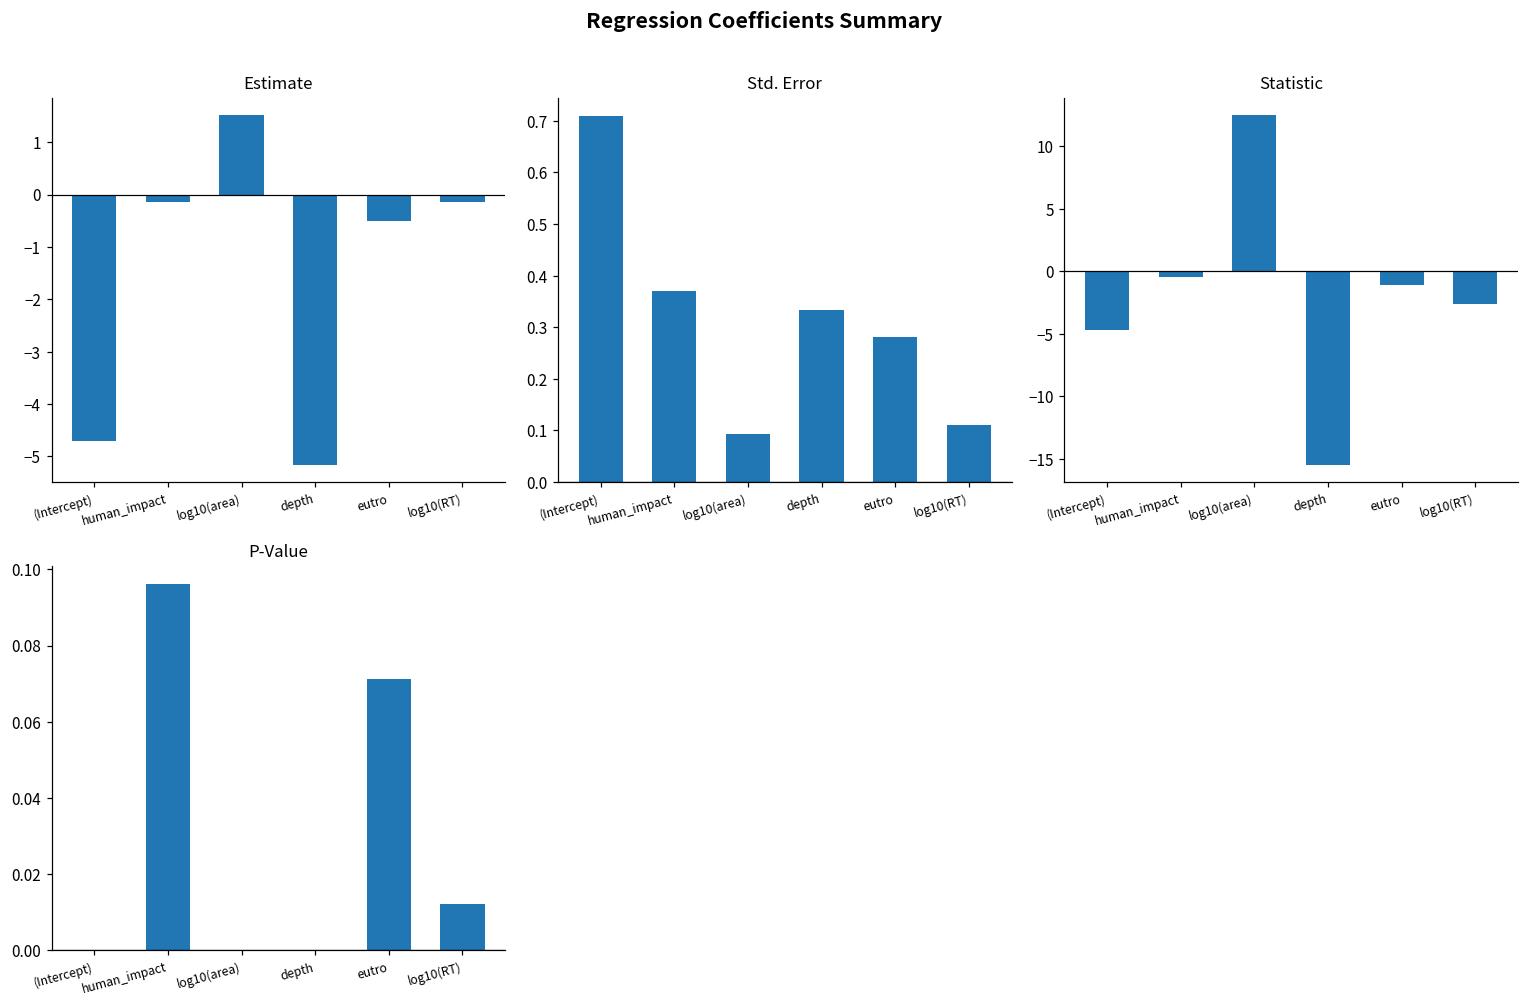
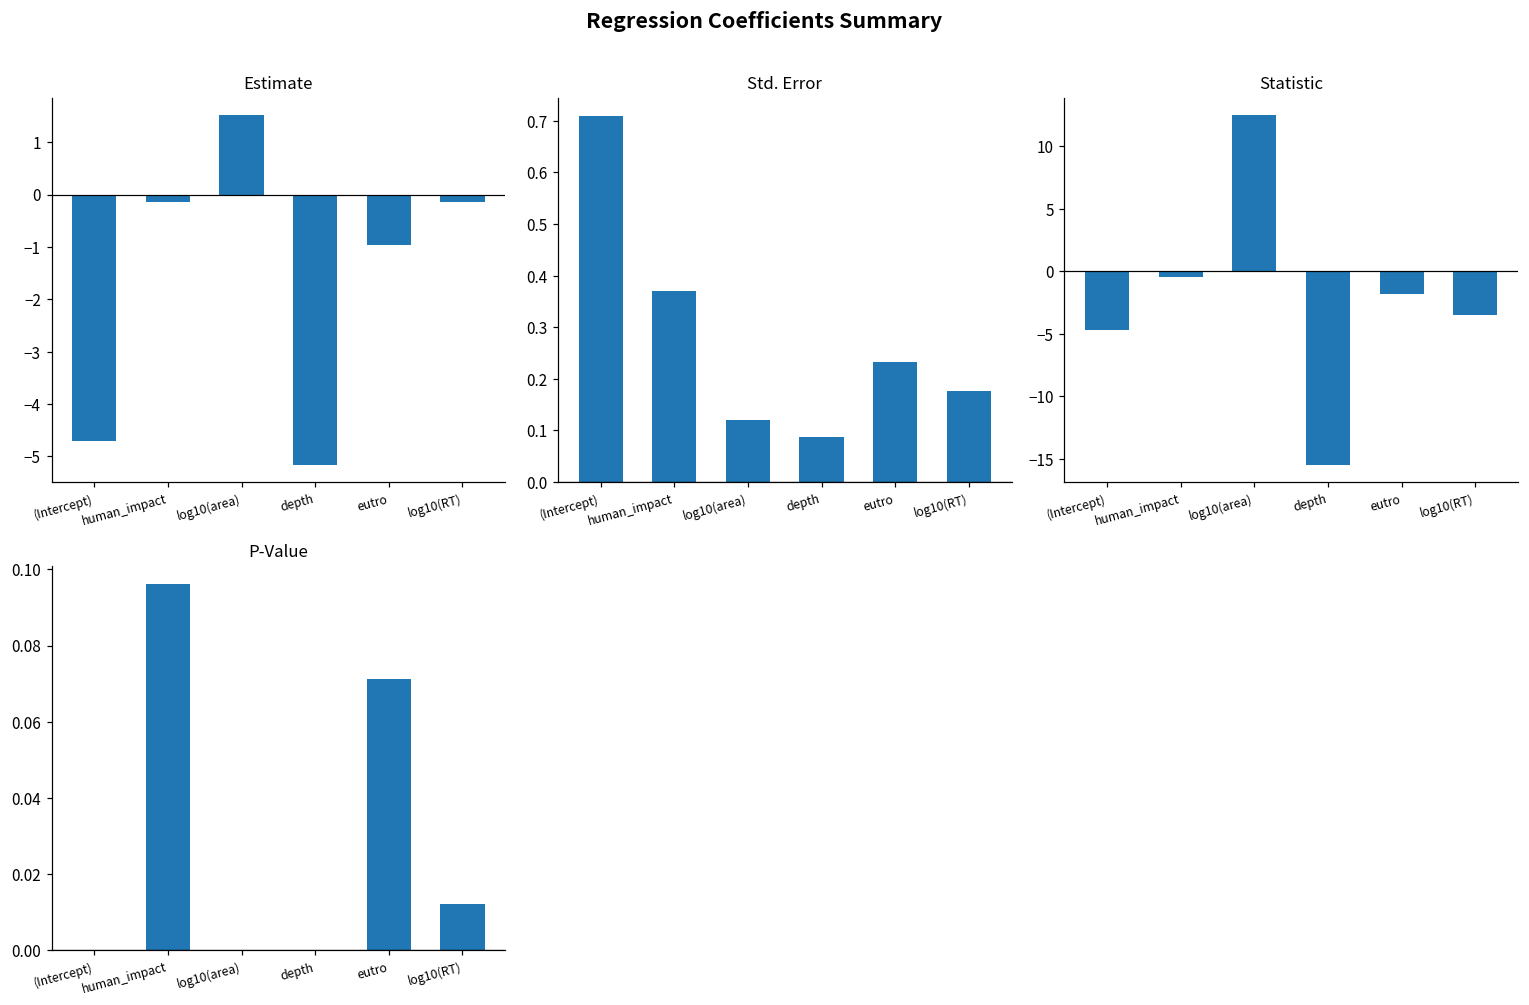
  {
    "Estimate": {
      "(Intercept)": -4.7,
      "human_impact": -0.1,
      "log10(area)": 1.5,
      "depth": -5.2,
-     "eutro": -0.5,
+     "eutro": -1.0,
      "log10(RT)": -0.1
    },
    "Std. Error": {
      "(Intercept)": 0.71,
      "human_impact": 0.37,
-     "log10(area)": 0.09,
-     "depth": 0.33,
-     "eutro": 0.28,
-     "log10(RT)": 0.11
+     "log10(area)": 0.12,
+     "depth": 0.09,
+     "eutro": 0.23,
+     "log10(RT)": 0.18
    },
    "Statistic": {
      "(Intercept)": -4.7,
      "human_impact": -0.5,
      "log10(area)": 12.5,
      "depth": -15.5,
-     "eutro": -1.1,
-     "log10(RT)": -2.6
+     "eutro": -1.8,
+     "log10(RT)": -3.5
    },
    "P-Value": {
      "human_impact": 0.096,
      "eutro": 0.071,
      "log10(RT)": 0.012
    }
  }
